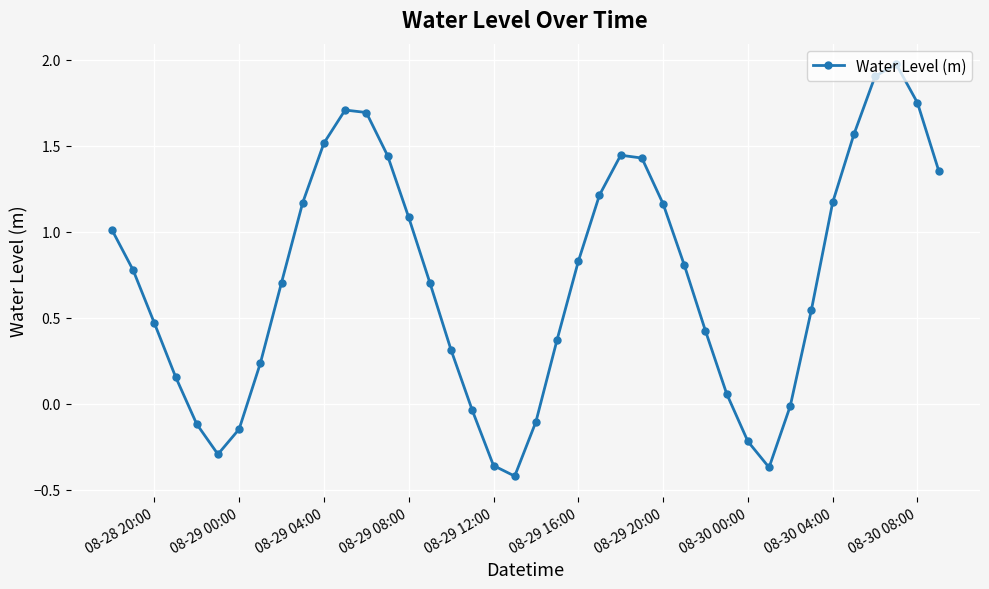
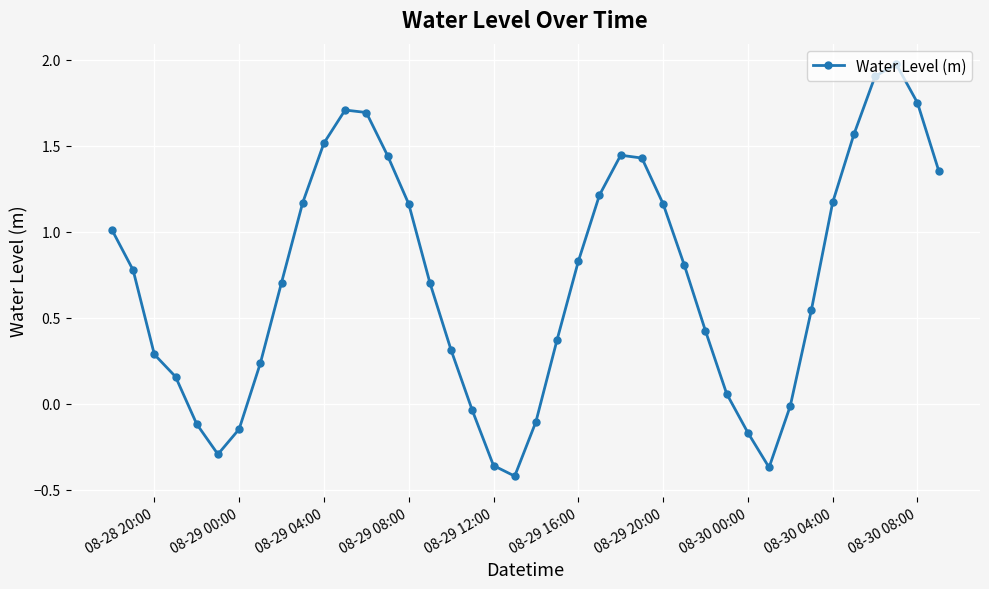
  {
-   "08-28 20:00": 0.47,
+   "08-28 20:00": 0.29,
    "08-29 00:00": -0.15,
    "08-29 04:00": 1.52,
-   "08-29 08:00": 1.08,
+   "08-29 08:00": 1.16,
    "08-29 12:00": -0.36,
    "08-29 16:00": 0.83,
    "08-29 20:00": 1.16,
-   "08-30 00:00": -0.22,
+   "08-30 00:00": -0.17,
    "08-30 04:00": 1.17,
    "08-30 08:00": 1.75
  }
